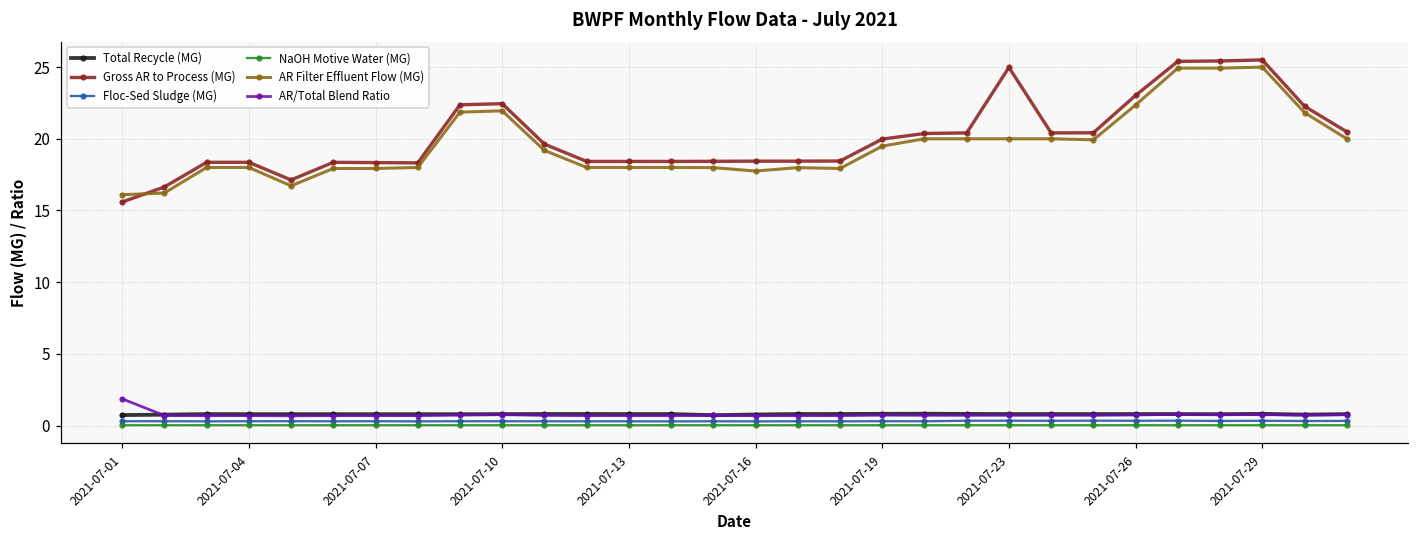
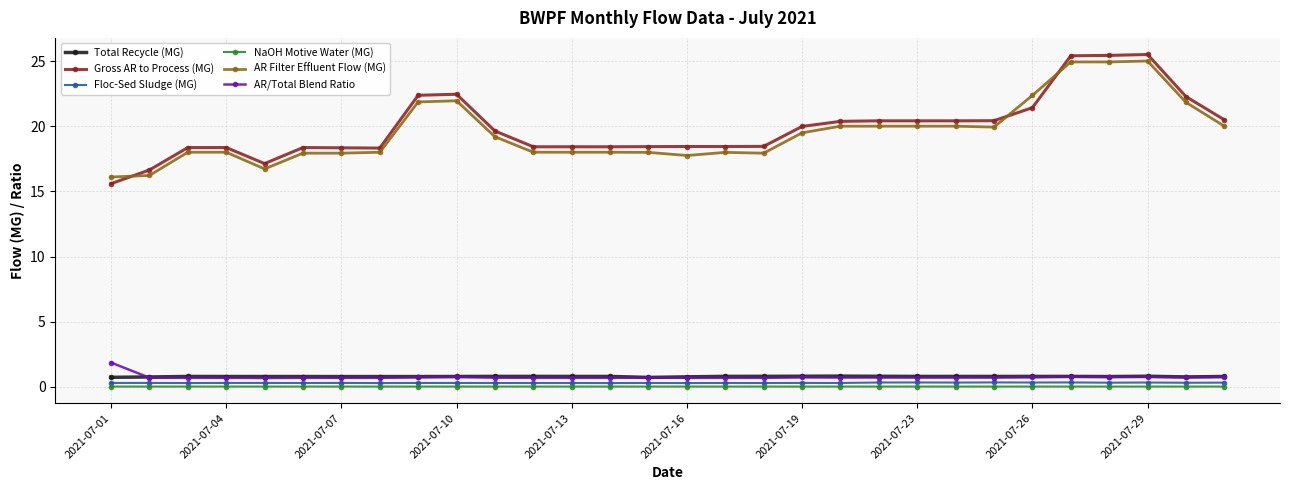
  {
    "Total Recycle (MG)": {
      "2021-07-01": 0.7
    },
    "Gross AR to Process (MG)": {
      "2021-07-01": 15.6,
      "2021-07-04": 18.4,
      "2021-07-07": 18.3,
      "2021-07-10": 22.5,
      "2021-07-13": 18.4,
      "2021-07-16": 18.4,
      "2021-07-19": 20.0,
-     "2021-07-23": 25.0,
-     "2021-07-26": 23.0,
+     "2021-07-23": 20.4,
+     "2021-07-26": 21.4,
      "2021-07-29": 25.5
    },
    "Floc-Sed Sludge (MG)": {
      "2021-07-01": 0.3,
      "2021-07-04": 0.3,
      "2021-07-07": 0.3,
      "2021-07-10": 0.3,
      "2021-07-13": 0.3,
      "2021-07-16": 0.3,
      "2021-07-19": 0.3,
      "2021-07-23": 0.3,
      "2021-07-26": 0.3,
      "2021-07-29": 0.3
    },
    "NaOH Motive Water (MG)": {
      "2021-07-01": 0.0,
      "2021-07-04": 0.0,
      "2021-07-07": 0.0,
      "2021-07-10": 0.0,
      "2021-07-13": 0.0,
      "2021-07-16": 0.0,
      "2021-07-19": 0.0,
      "2021-07-23": 0.0,
      "2021-07-26": 0.0,
      "2021-07-29": 0.0
    },
    "AR Filter Effluent Flow (MG)": {
      "2021-07-01": 16.1,
      "2021-07-04": 18.0,
      "2021-07-07": 17.9,
      "2021-07-10": 22.0,
      "2021-07-13": 18.0,
      "2021-07-16": 17.8,
      "2021-07-19": 19.5,
      "2021-07-23": 20.0,
      "2021-07-26": 22.4,
      "2021-07-29": 25.0
    },
    "AR/Total Blend Ratio": {
      "2021-07-01": 1.9
    }
  }
